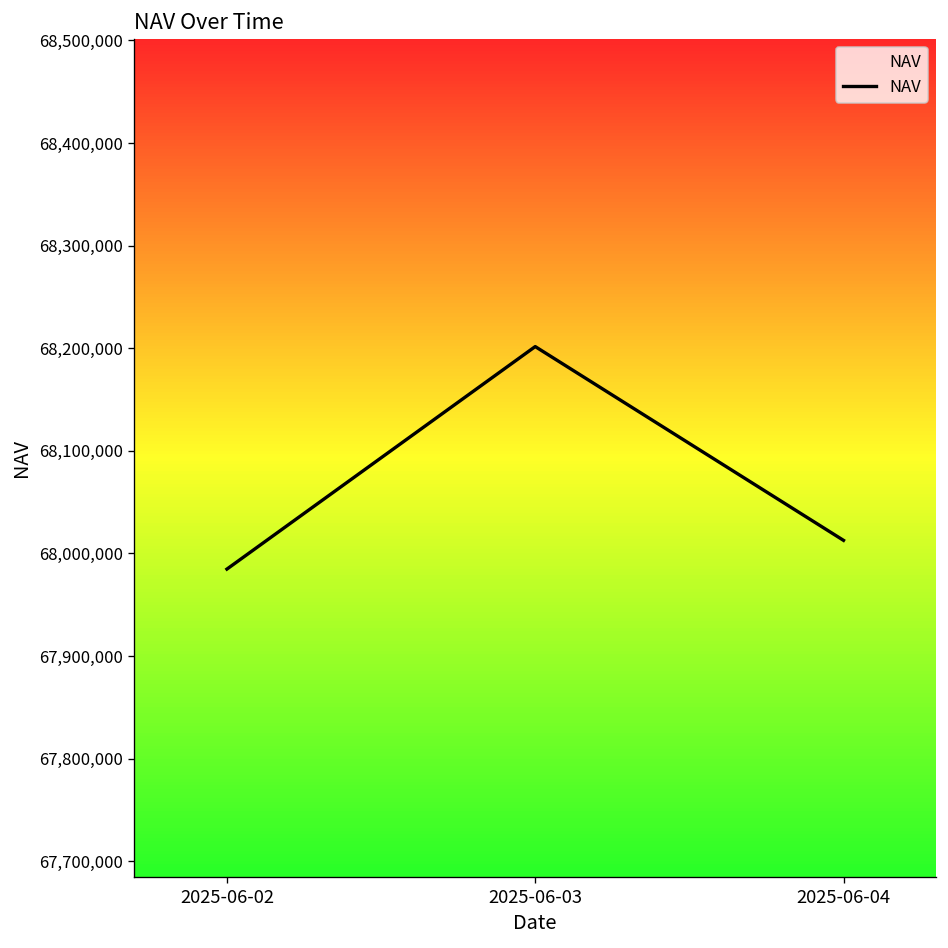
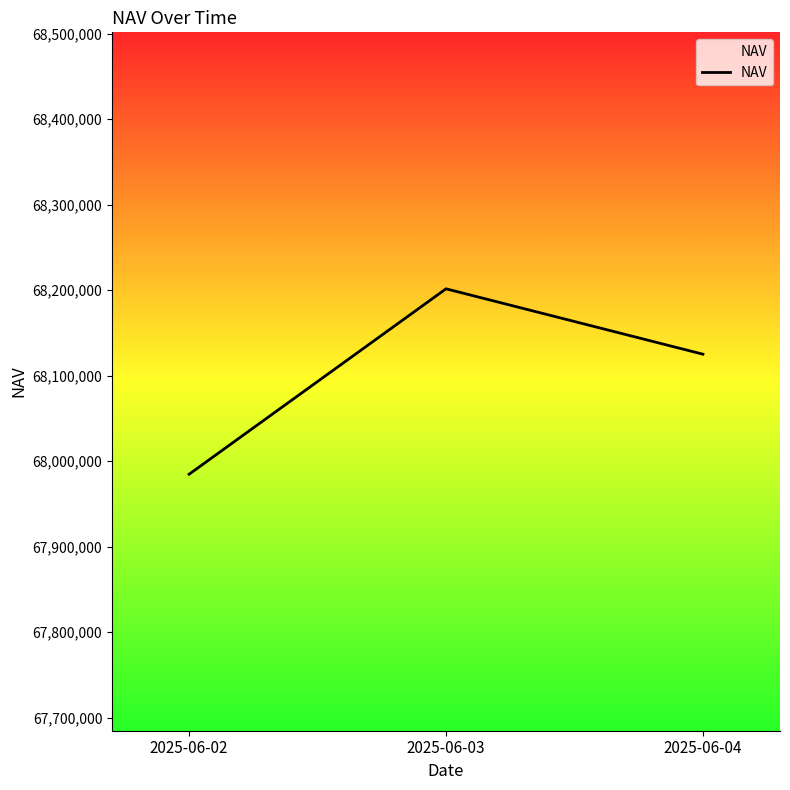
  {
    "2025-06-02": "67,980,000",
    "2025-06-03": "68,200,000",
-   "2025-06-04": "68,010,000"
+   "2025-06-04": "68,130,000"
  }
